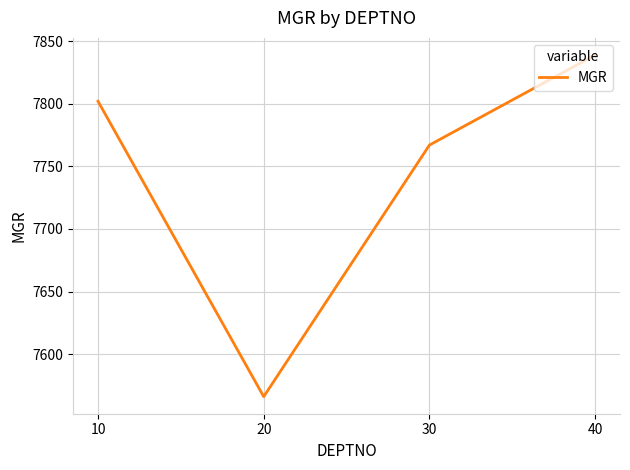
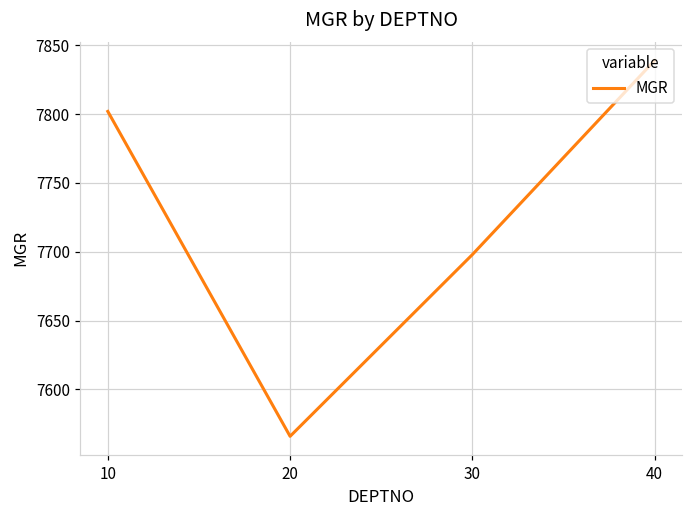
  {
    "10": 7802,
    "20": 7566,
-   "30": 7767
+   "30": 7698
  }
